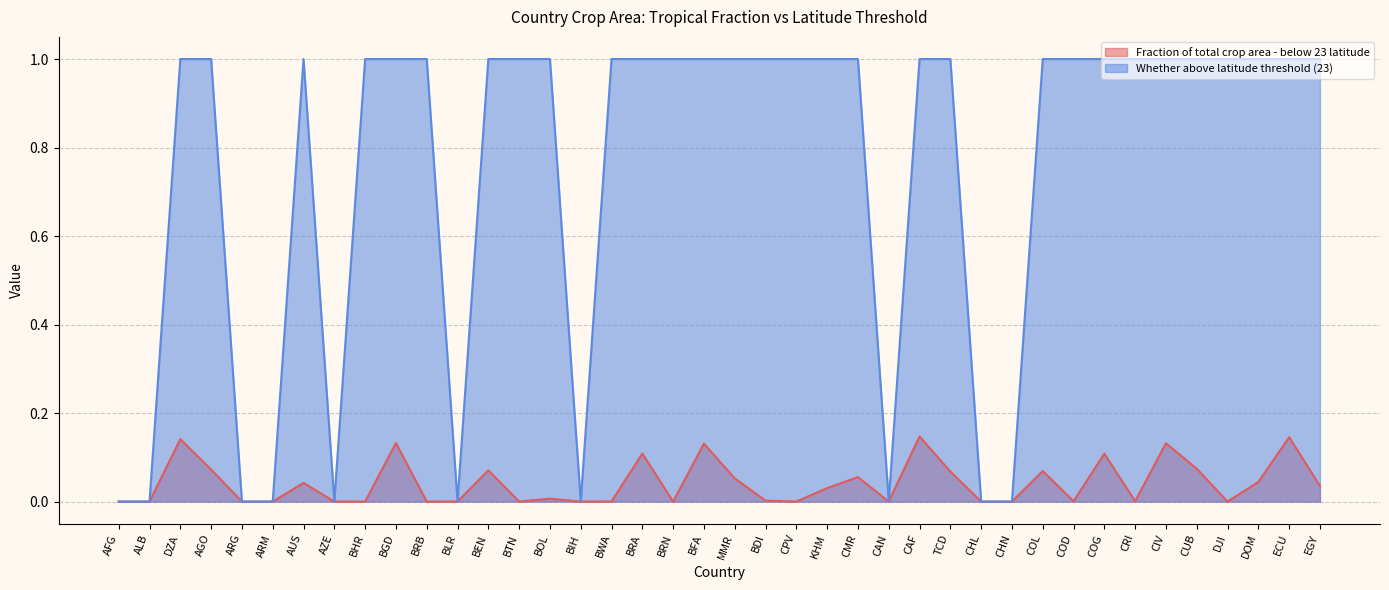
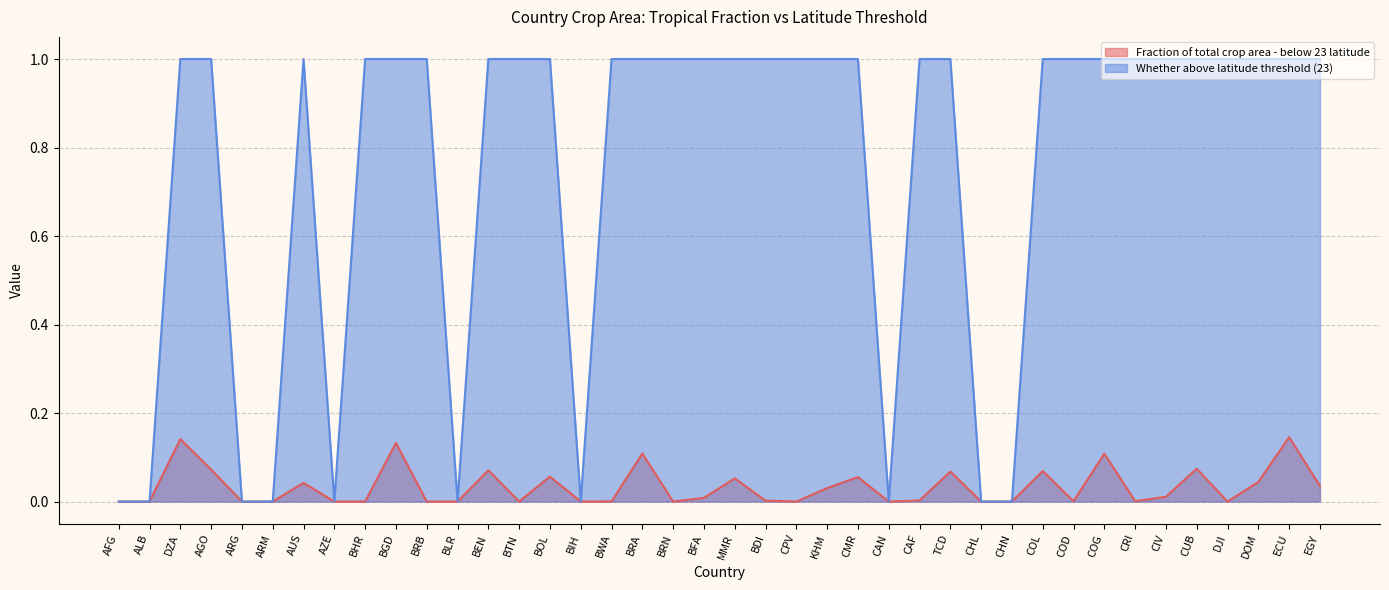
  {
    "Fraction of total crop area - below 23 latitude": {
      "DZA": 0.14,
      "AGO": 0.07,
      "AUS": 0.04,
      "BHR": 0.00,
      "BGD": 0.13,
      "BRB": 0.00,
      "BEN": 0.07,
      "BTN": 0.00,
-     "BOL": 0.01,
+     "BOL": 0.06,
      "BWA": 0.00,
      "BRA": 0.11,
      "BRN": 0.00,
-     "BFA": 0.13,
+     "BFA": 0.01,
      "MMR": 0.05,
      "BDI": 0.00,
      "CPV": 0.00,
      "KHM": 0.03,
      "CMR": 0.06,
-     "CAF": 0.15,
+     "CAF": 0.00,
      "TCD": 0.07,
      "COL": 0.07,
      "COD": 0.00,
      "COG": 0.11,
      "CRI": 0.00,
-     "CIV": 0.13,
+     "CIV": 0.01,
      "CUB": 0.07,
      "DJI": 0.00,
      "DOM": 0.04,
      "ECU": 0.15,
      "EGY": 0.04
    },
    "Whether above latitude threshold (23)": {
      "DZA": 1.00,
      "AGO": 1.00,
      "AUS": 1.00,
      "BHR": 1.00,
      "BGD": 1.00,
      "BRB": 1.00,
      "BEN": 1.00,
      "BTN": 1.00,
      "BOL": 1.00,
      "BWA": 1.00,
      "BRA": 1.00,
      "BRN": 1.00,
      "BFA": 1.00,
      "MMR": 1.00,
      "BDI": 1.00,
      "CPV": 1.00,
      "KHM": 1.00,
      "CMR": 1.00,
      "CAF": 1.00,
      "TCD": 1.00,
      "COL": 1.00,
      "COD": 1.00
    }
  }
